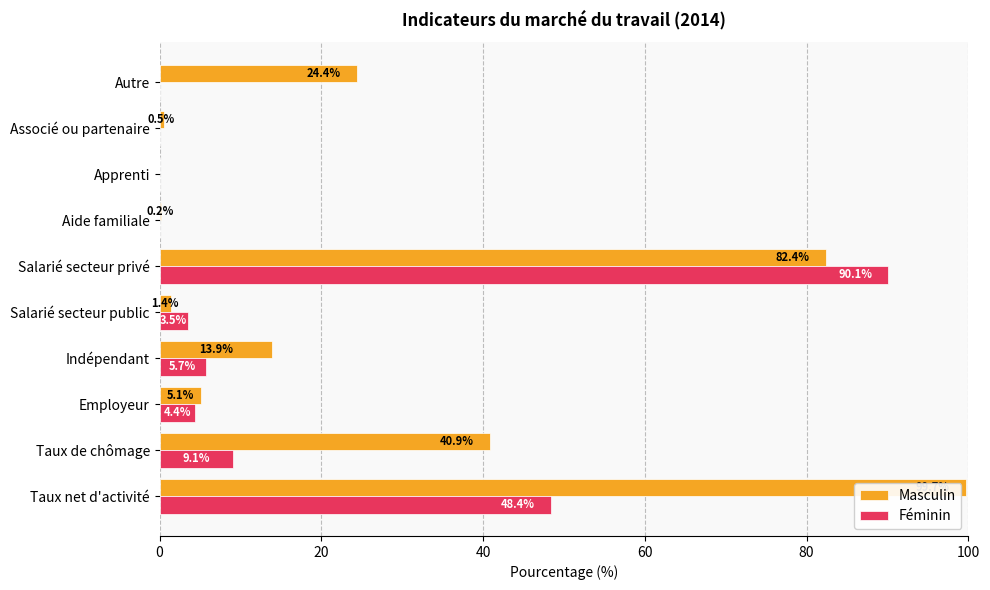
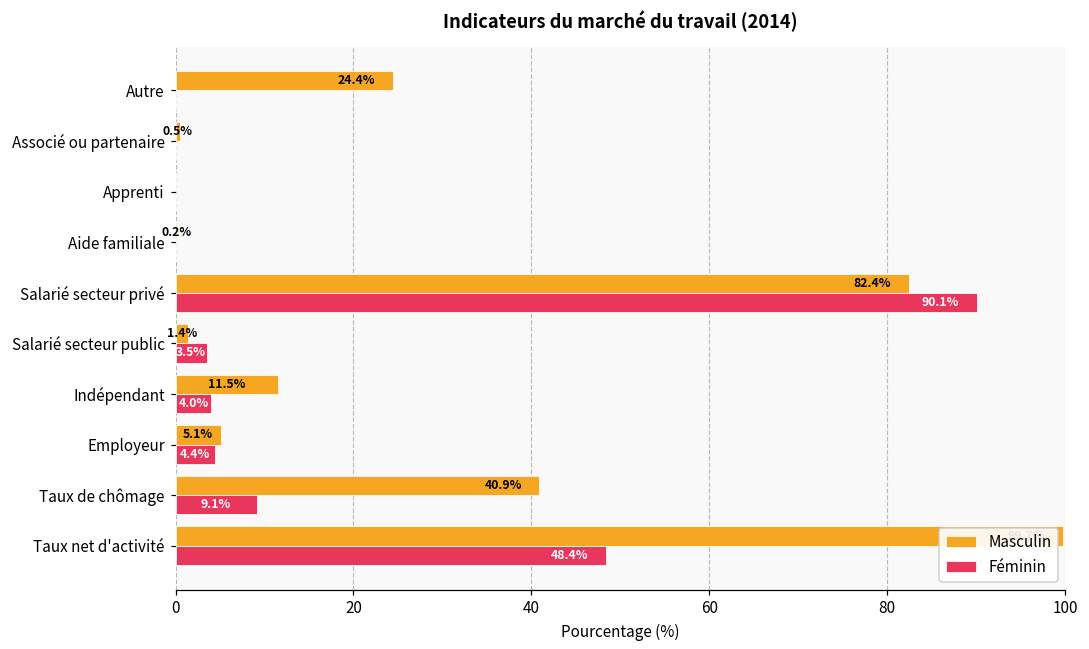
  {
    "Masculin": {
      "Autre": "24.4%",
      "Associé ou partenaire": "0.5%",
      "Aide familiale": "0.2%",
      "Salarié secteur privé": "82.4%",
      "Salarié secteur public": "1.4%",
-     "Indépendant": "13.9%",
+     "Indépendant": "11.5%",
      "Employeur": "5.1%",
      "Taux de chômage": "40.9%"
    },
    "Féminin": {
      "Salarié secteur privé": "90.1%",
      "Salarié secteur public": "3.5%",
-     "Indépendant": "5.7%",
+     "Indépendant": "4.0%",
      "Employeur": "4.4%",
      "Taux de chômage": "9.1%",
      "Taux net d'activité": "48.4%"
    }
  }
